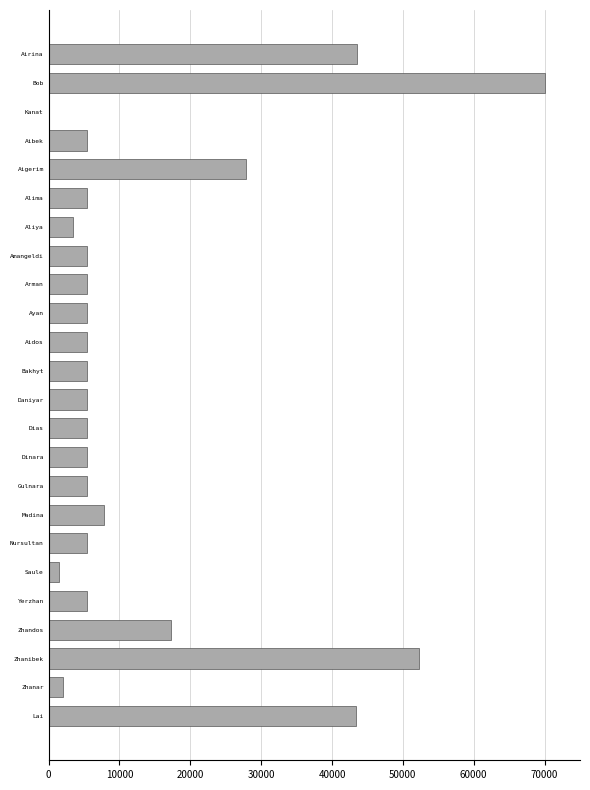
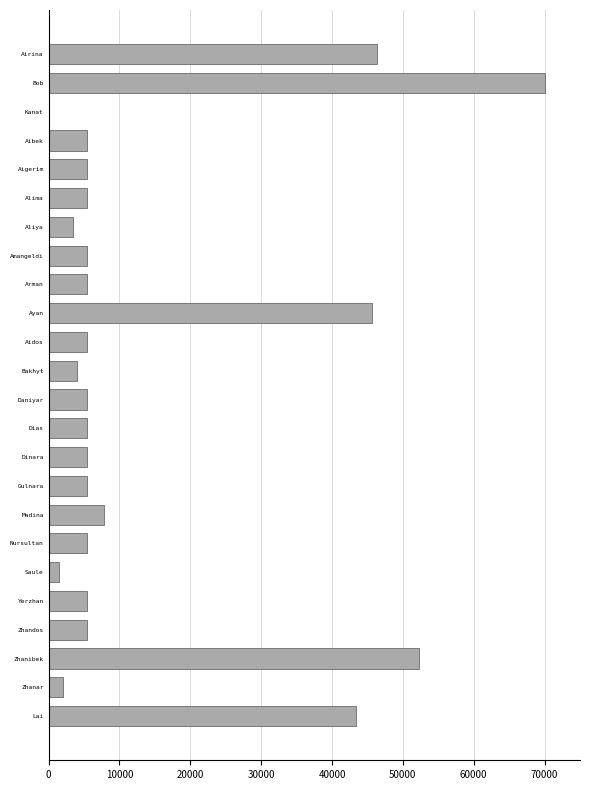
  {
-   "Airina": 44000,
+   "Airina": 46000,
    "Bob": 70000,
    "Kanat": 0,
    "Aibek": 5000,
-   "Aigerim": 28000,
+   "Aigerim": 5000,
    "Alima": 5000,
    "Aliya": 3000,
    "Amangeldi": 5000,
    "Arman": 5000,
-   "Ayan": 5000,
+   "Ayan": 46000,
    "Aidos": 5000,
-   "Bakhyt": 5000,
+   "Bakhyt": 4000,
    "Daniyar": 5000,
    "Dias": 5000,
    "Dinara": 5000,
    "Gulnara": 5000,
    "Madina": 8000,
    "Nursultan": 5000,
    "Saule": 1000,
    "Yerzhan": 5000,
-   "Zhandos": 17000,
+   "Zhandos": 5000,
    "Zhanibek": 52000,
    "Zhanar": 2000,
    "Lai": 43000
  }
